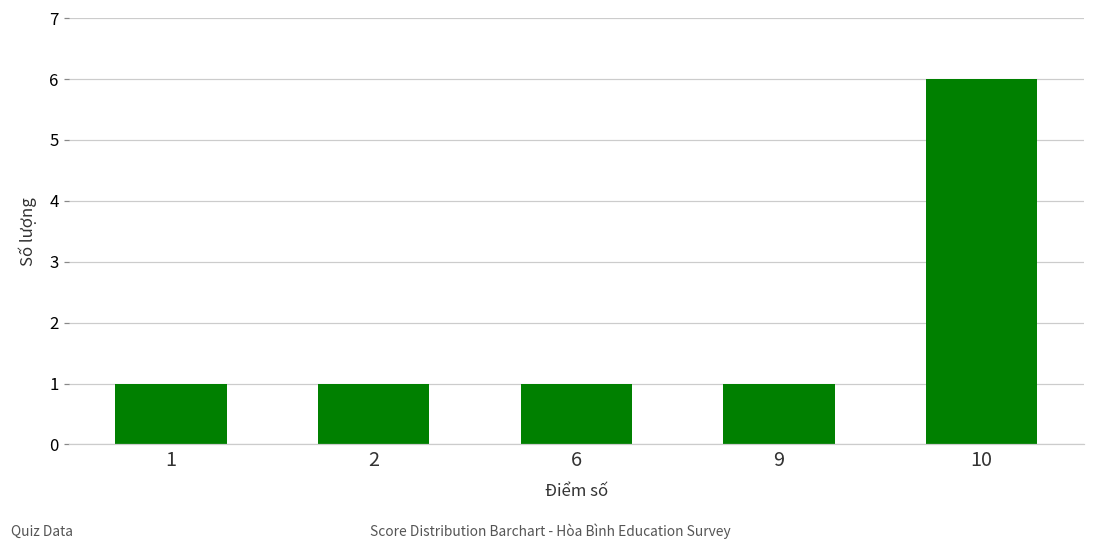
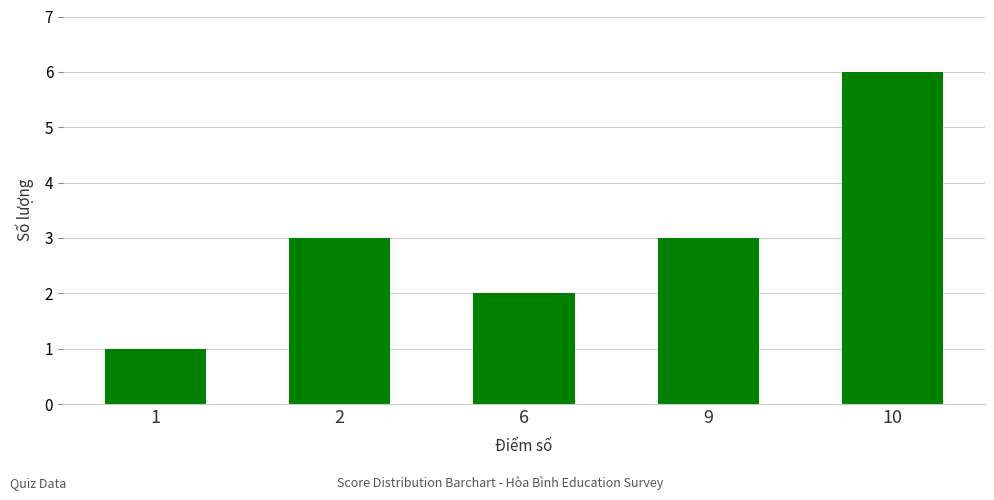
  {
    "1": 1,
-   "2": 1,
-   "6": 1,
-   "9": 1,
+   "2": 3,
+   "6": 2,
+   "9": 3,
    "10": 6
  }
